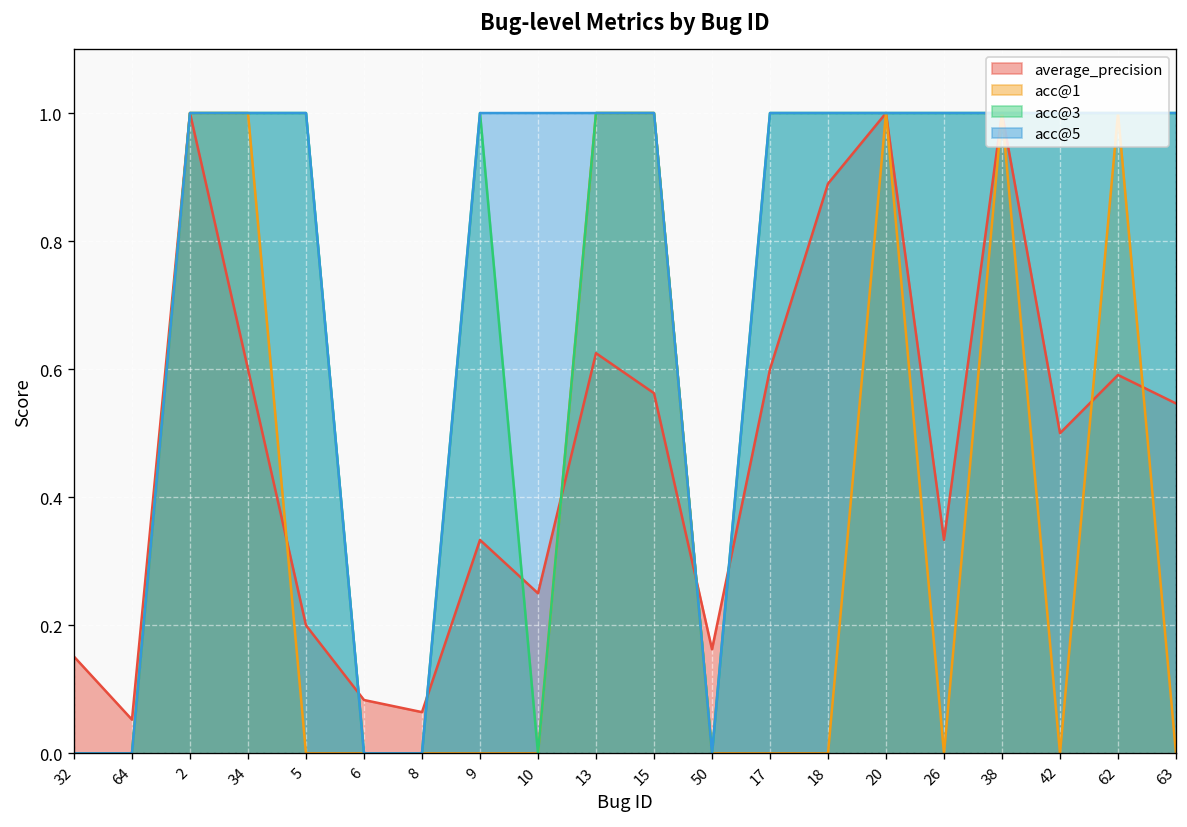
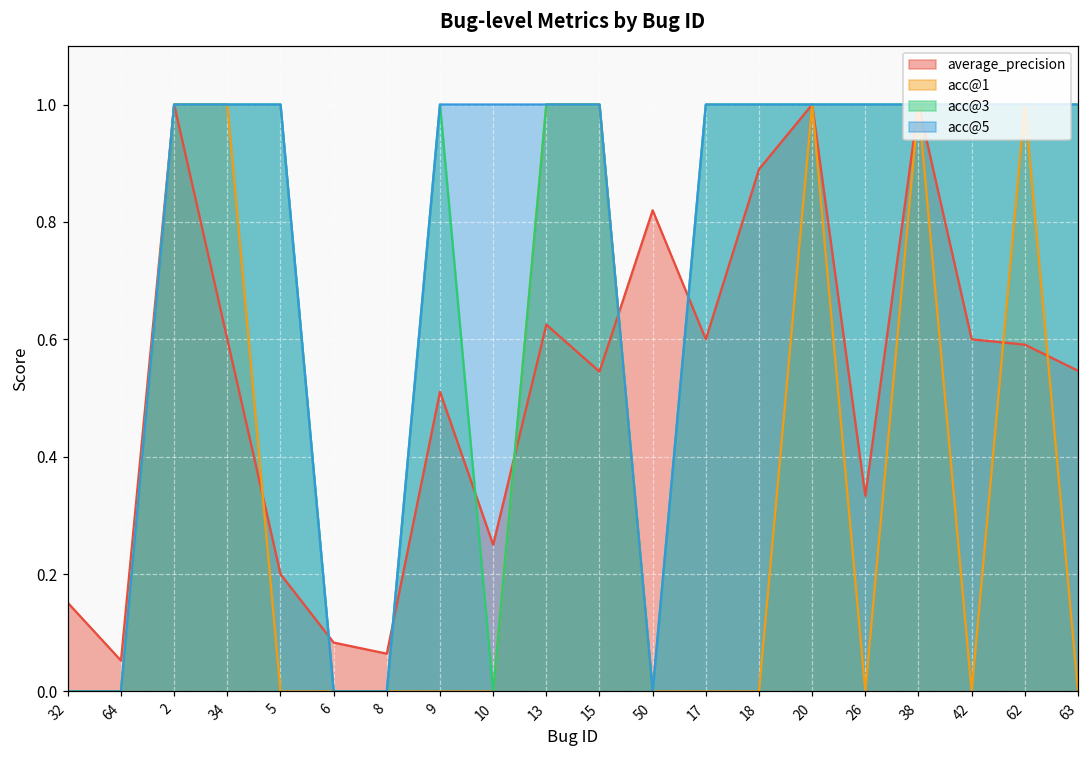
  {
    "average_precision": {
      "32": 0.15,
      "64": 0.05,
      "34": 0.60,
      "5": 0.20,
      "6": 0.08,
      "8": 0.06,
-     "9": 0.33,
+     "9": 0.51,
      "10": 0.25,
      "13": 0.63,
-     "15": 0.56,
-     "50": 0.16,
+     "15": 0.54,
+     "50": 0.82,
      "17": 0.60,
      "18": 0.89,
      "26": 0.33,
-     "42": 0.5,
+     "42": 0.6,
      "62": 0.59,
      "63": 0.55
    },
    "acc@1": {
      "5": 0.00,
      "9": 0.00,
      "17": 0.00,
      "18": 0.00,
      "26": 0.00,
      "42": 0.00,
      "63": 0.00
    },
    "acc@5": {
      "10": 1.00
    }
  }
